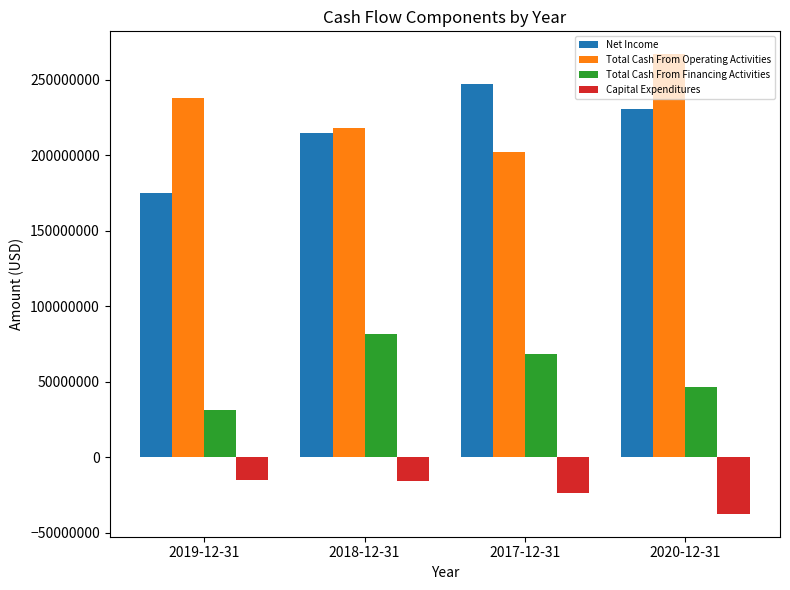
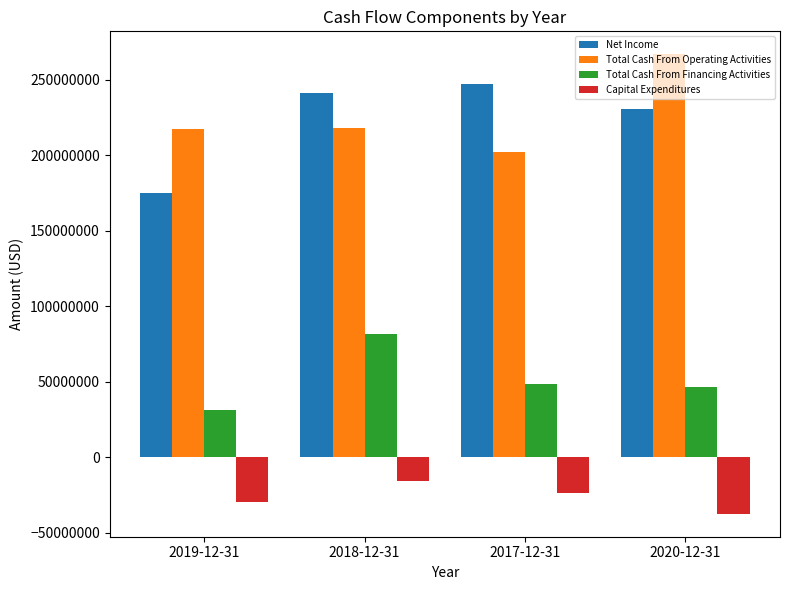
  {
    "Net Income": {
      "2019-12-31": 175000000,
-     "2018-12-31": 215000000,
+     "2018-12-31": 241000000,
      "2017-12-31": 247000000,
      "2020-12-31": 231000000
    },
    "Total Cash From Operating Activities": {
-     "2019-12-31": 238000000,
+     "2019-12-31": 217000000,
      "2018-12-31": 218000000,
      "2017-12-31": 202000000
    },
    "Total Cash From Financing Activities": {
      "2019-12-31": 31000000,
      "2018-12-31": 81000000,
-     "2017-12-31": 69000000,
+     "2017-12-31": 49000000,
      "2020-12-31": 46000000
    },
    "Capital Expenditures": {
-     "2019-12-31": -15000000,
+     "2019-12-31": -30000000,
      "2018-12-31": -16000000,
      "2017-12-31": -23000000,
      "2020-12-31": -37000000
    }
  }
